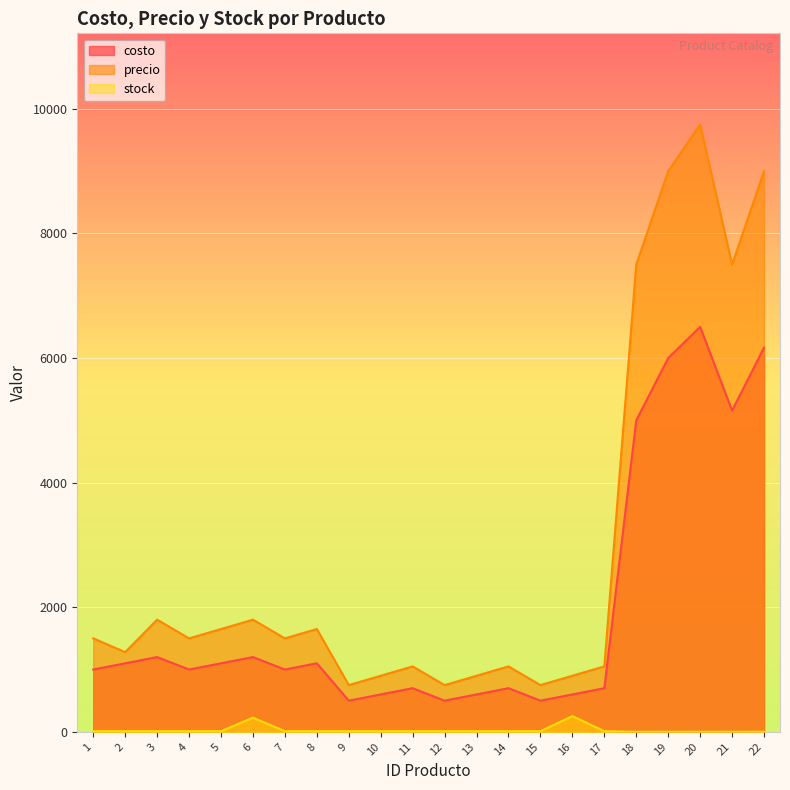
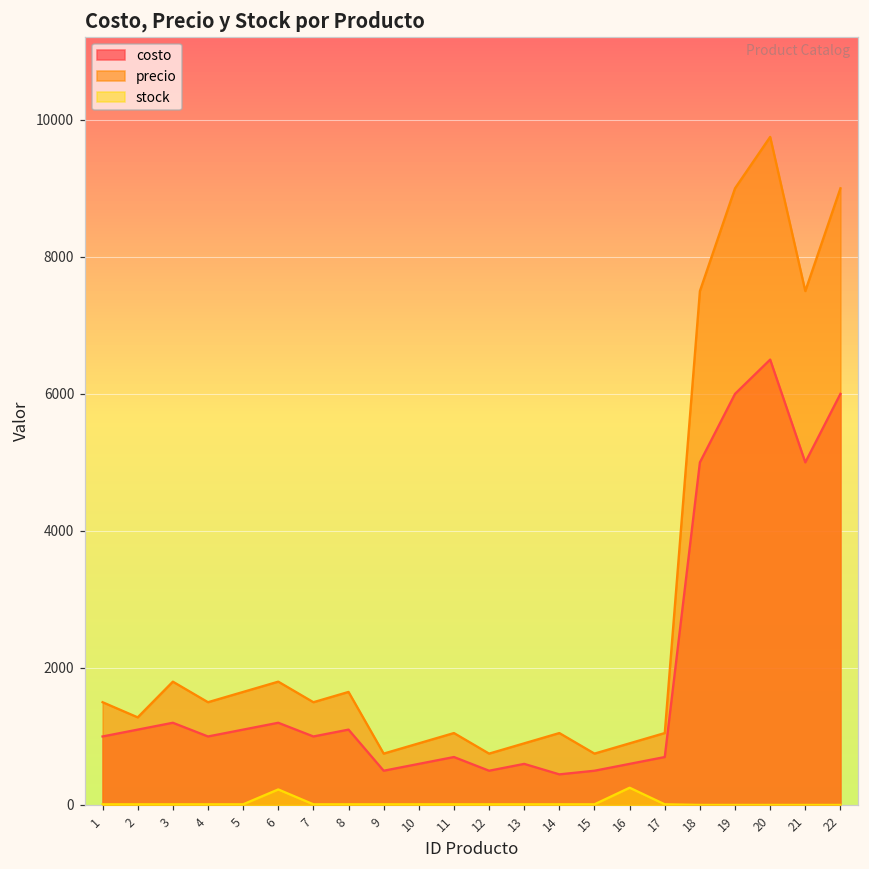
  {
    "costo": {
      "1": 1000,
      "2": 1100,
      "3": 1200,
      "4": 1000,
      "5": 1100,
      "6": 1200,
      "7": 1000,
      "8": 1100,
      "9": 500,
      "10": 600,
      "11": 700,
      "12": 500,
      "13": 600,
-     "14": 700,
+     "14": 400,
      "15": 500,
      "16": 600,
      "17": 700,
      "18": 5000,
      "19": 6000,
      "20": 6500,
-     "21": 5200,
-     "22": 6200
+     "21": 5000,
+     "22": 6000
    },
    "precio": {
      "1": 1500,
      "2": 1300,
      "3": 1800,
      "4": 1500,
      "5": 1700,
      "6": 1800,
      "7": 1500,
      "8": 1700,
      "9": 800,
      "10": 900,
      "11": 1100,
      "12": 800,
      "13": 900,
      "14": 1100,
      "15": 800,
      "16": 900,
      "17": 1100,
      "18": 7500,
      "19": 9000,
      "20": 9800,
      "21": 7500,
      "22": 9000
    },
    "stock": {
      "1": 0,
      "2": 0,
      "3": 0,
      "4": 0,
      "5": 0,
      "6": 200,
      "7": 0,
      "8": 0,
      "9": 0,
      "10": 0,
      "11": 0,
      "12": 0,
      "13": 0,
      "14": 0,
      "15": 0,
      "16": 300,
      "17": 0,
      "18": 0,
      "19": 0,
      "20": 0,
      "21": 0,
      "22": 0
    }
  }
